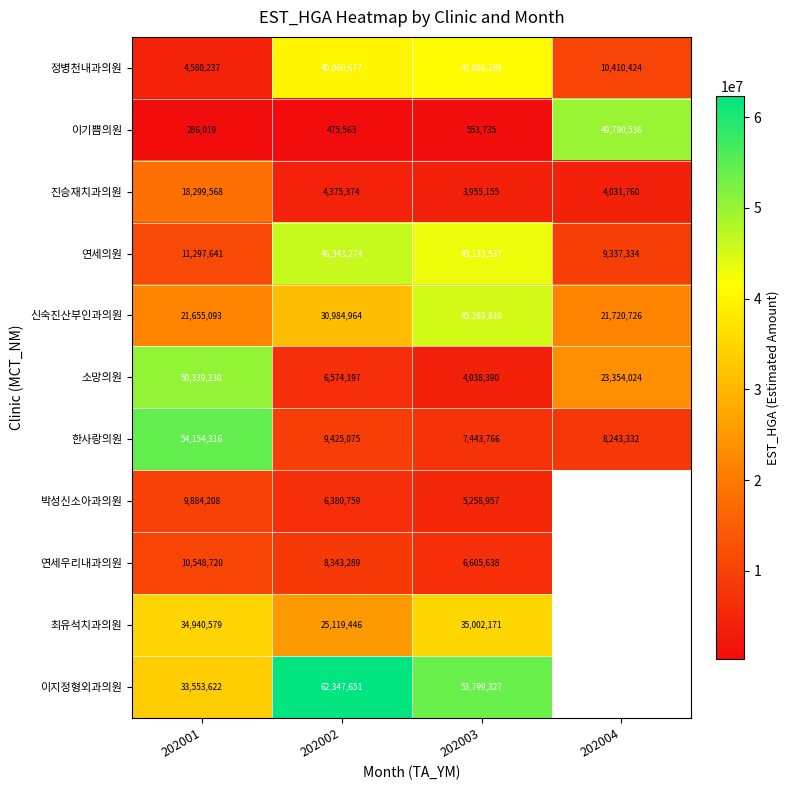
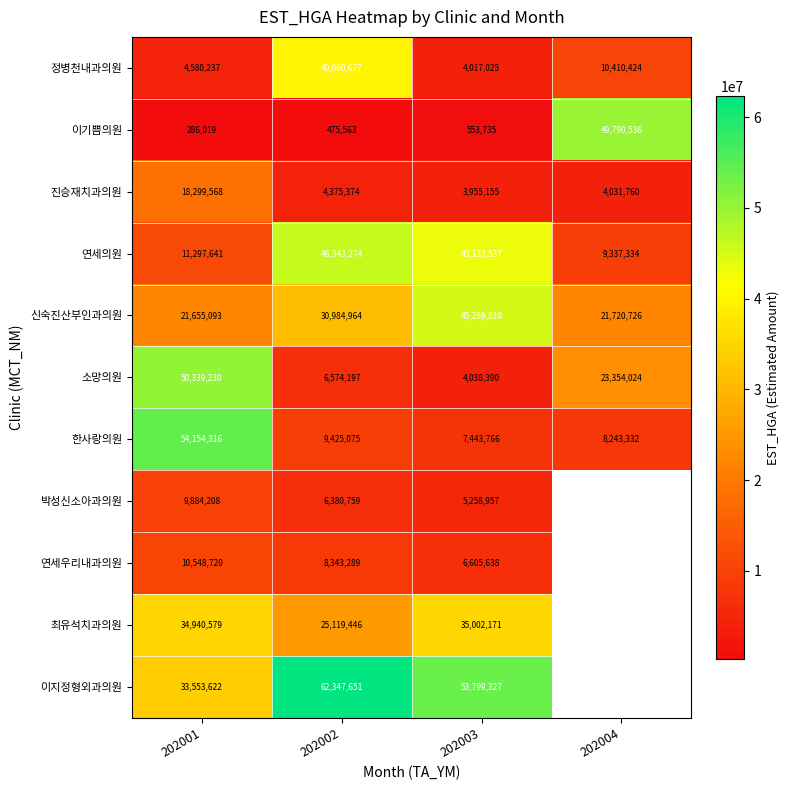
  {
    "정병천내과의원": {
      "202001": "4,580,237",
      "202002": "40,060,677",
-     "202003": "41,086,289",
+     "202003": "4,017,025",
      "202004": "10,410,424"
    },
    "이기쁨의원": {
      "202001": "286,019",
      "202002": "475,563",
      "202003": "553,735",
      "202004": "49,790,536"
    },
    "진승재치과의원": {
      "202001": "18,299,568",
      "202002": "4,375,374",
      "202003": "3,955,155",
      "202004": "4,031,760"
    },
    "연세의원": {
      "202001": "11,297,641",
      "202002": "46,343,274",
      "202003": "43,133,537",
      "202004": "9,337,334"
    },
    "신숙진산부인과의원": {
      "202001": "21,655,093",
      "202002": "30,984,964",
      "202003": "45,289,810",
      "202004": "21,720,726"
    },
    "소망의원": {
      "202001": "50,339,230",
      "202002": "6,574,197",
      "202003": "4,038,390",
      "202004": "23,354,024"
    },
    "한사랑의원": {
      "202001": "54,154,316",
      "202002": "9,425,075",
      "202003": "7,443,766",
      "202004": "8,243,332"
    },
    "박성신소아과의원": {
      "202001": "9,884,208",
      "202002": "6,380,759",
      "202003": "5,258,957"
    },
    "연세우리내과의원": {
      "202001": "10,548,720",
      "202002": "8,343,289",
      "202003": "6,605,638"
    },
    "최유석치과의원": {
      "202001": "34,940,579",
      "202002": "25,119,446",
      "202003": "35,002,171"
    },
    "이지정형외과의원": {
      "202001": "33,553,622",
      "202002": "62,347,651",
      "202003": "53,799,327"
    }
  }
